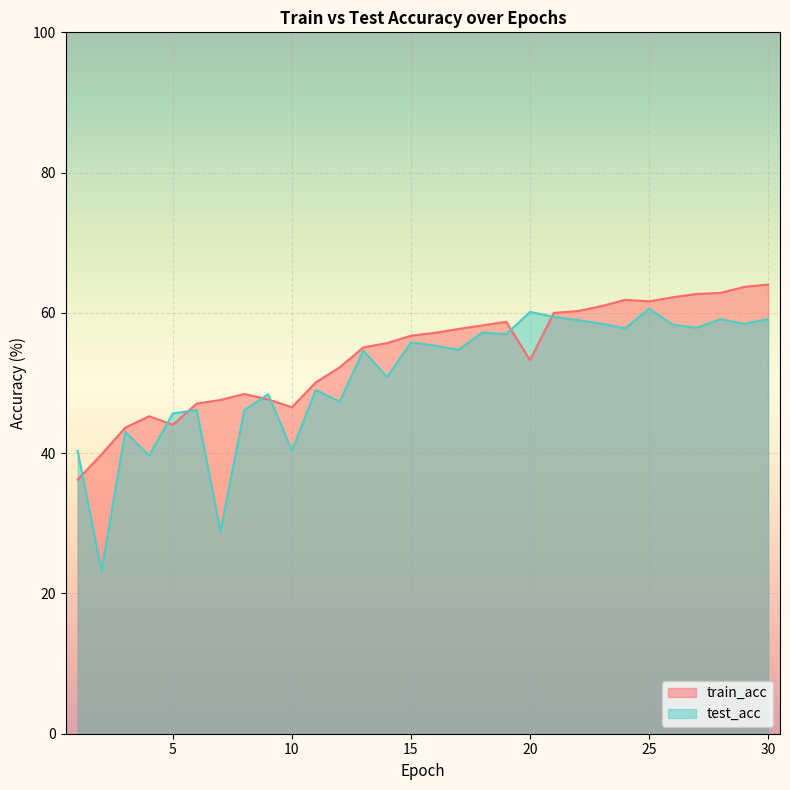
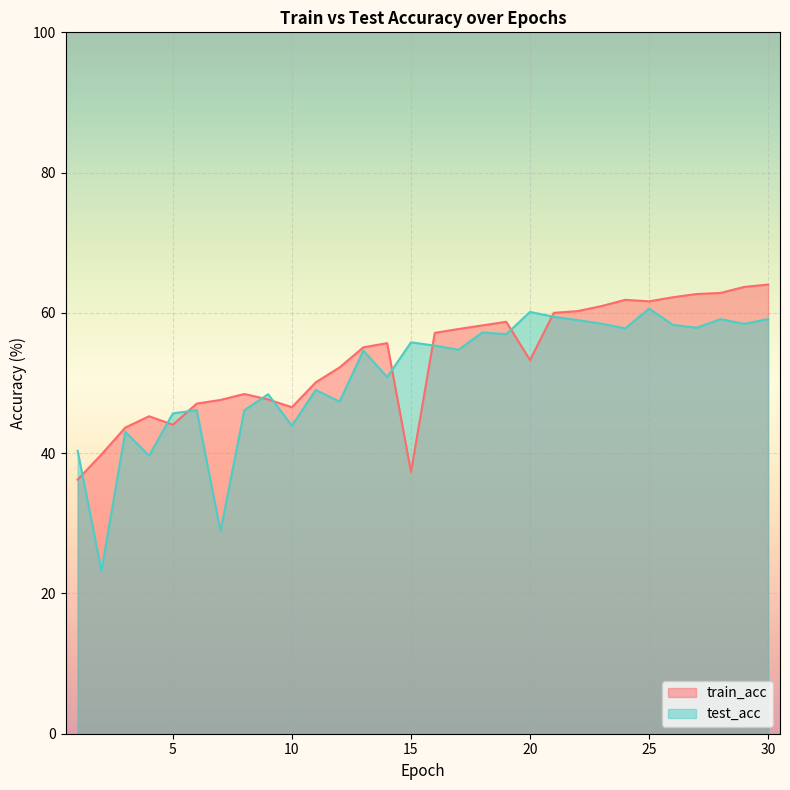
  {
    "train_acc": {
      "5": 44,
      "10": 47,
-     "15": 57,
+     "15": 37,
      "20": 53,
      "25": 62,
      "30": 64
    },
    "test_acc": {
      "5": 46,
-     "10": 40,
+     "10": 44,
      "15": 56,
      "20": 60,
      "25": 61,
      "30": 59
    }
  }
